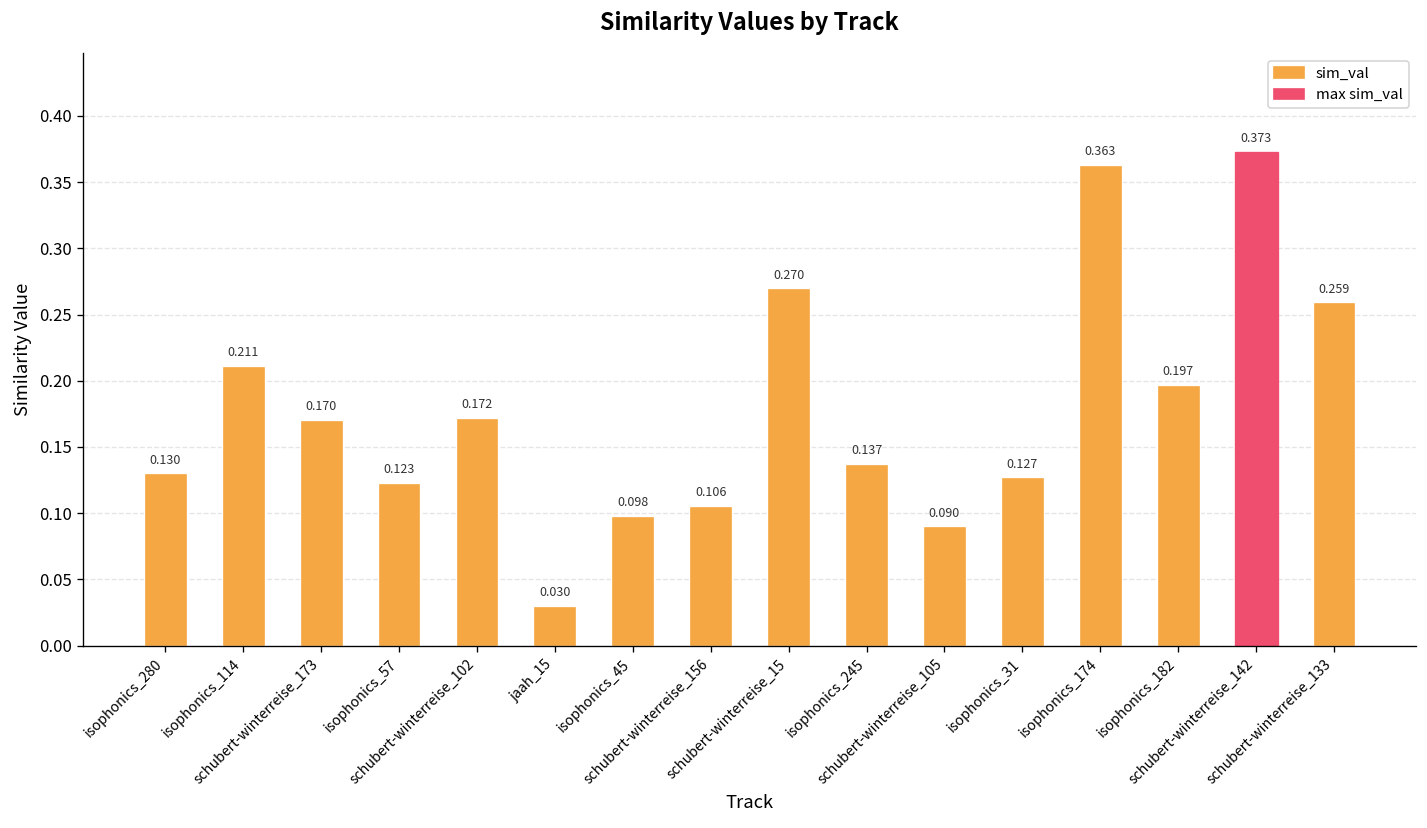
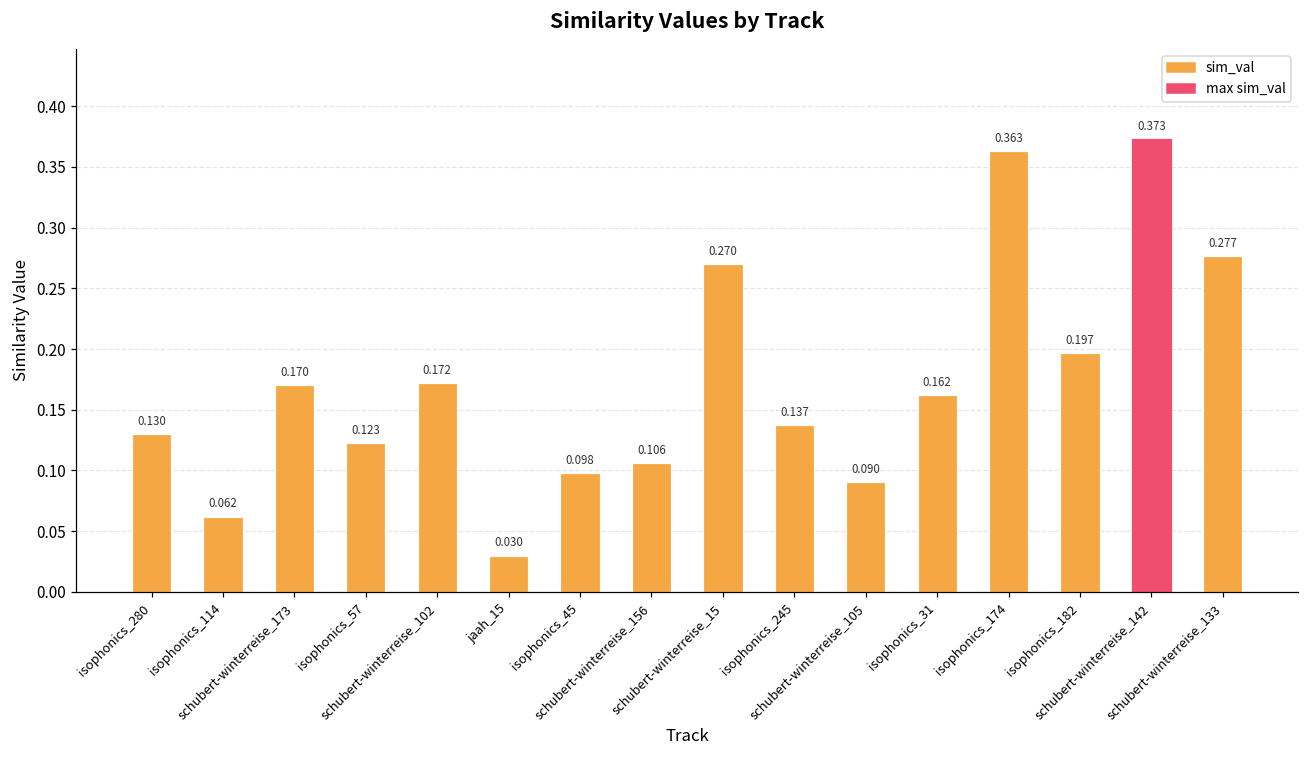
  {
    "isophonics_280": 0.130,
-   "isophonics_114": 0.211,
+   "isophonics_114": 0.062,
    "schubert-winterreise_173": 0.170,
    "isophonics_57": 0.123,
    "schubert-winterreise_102": 0.172,
    "jaah_15": 0.030,
    "isophonics_45": 0.098,
    "schubert-winterreise_156": 0.106,
    "schubert-winterreise_15": 0.270,
    "isophonics_245": 0.137,
    "schubert-winterreise_105": 0.090,
-   "isophonics_31": 0.127,
+   "isophonics_31": 0.162,
    "isophonics_174": 0.363,
    "isophonics_182": 0.197,
    "schubert-winterreise_142": 0.373,
-   "schubert-winterreise_133": 0.259
+   "schubert-winterreise_133": 0.277
  }
